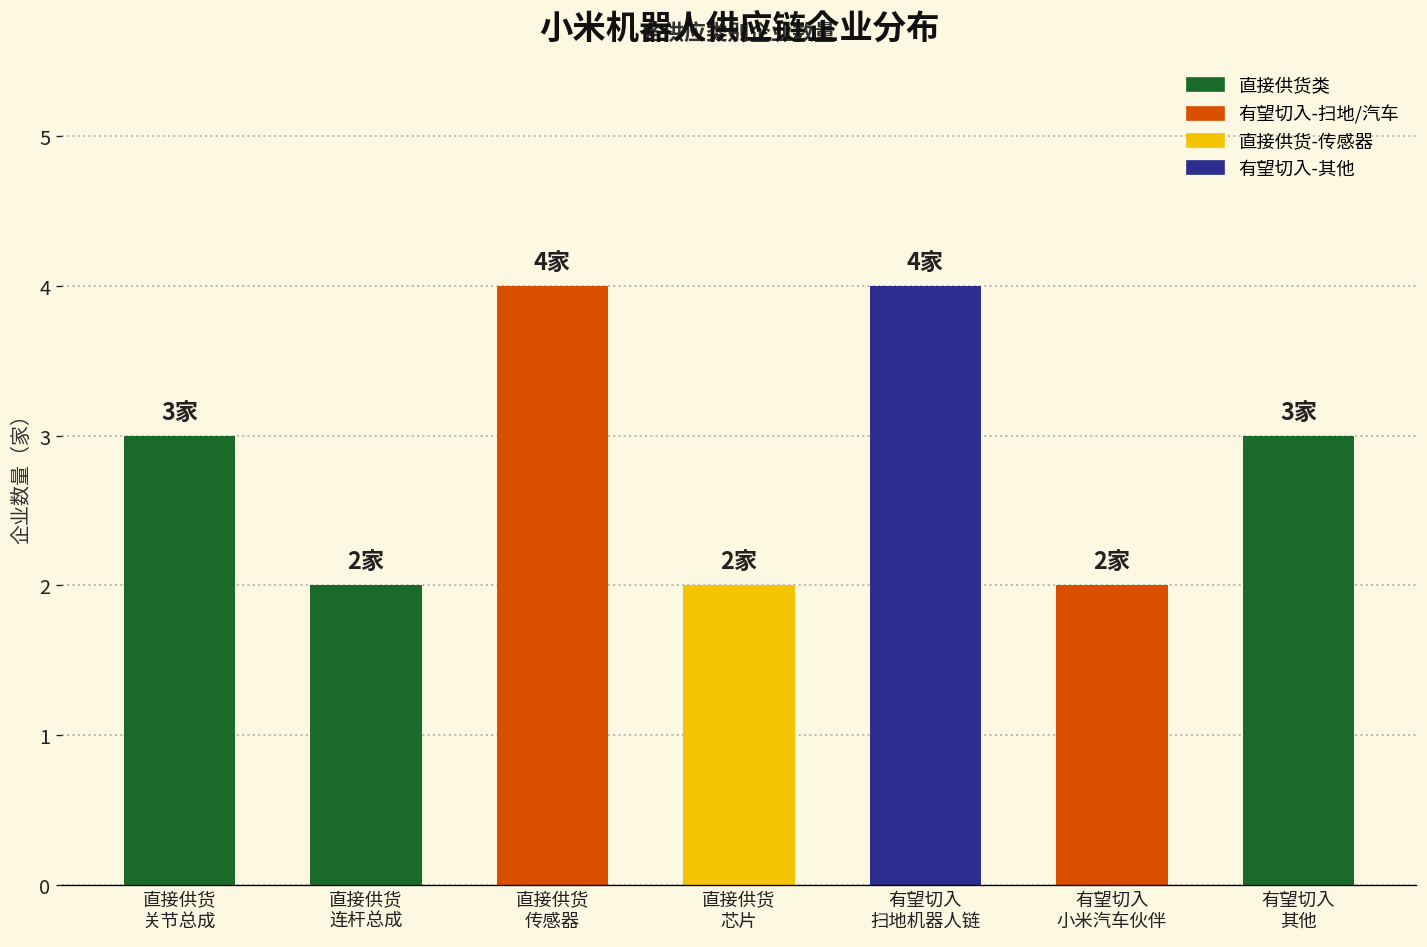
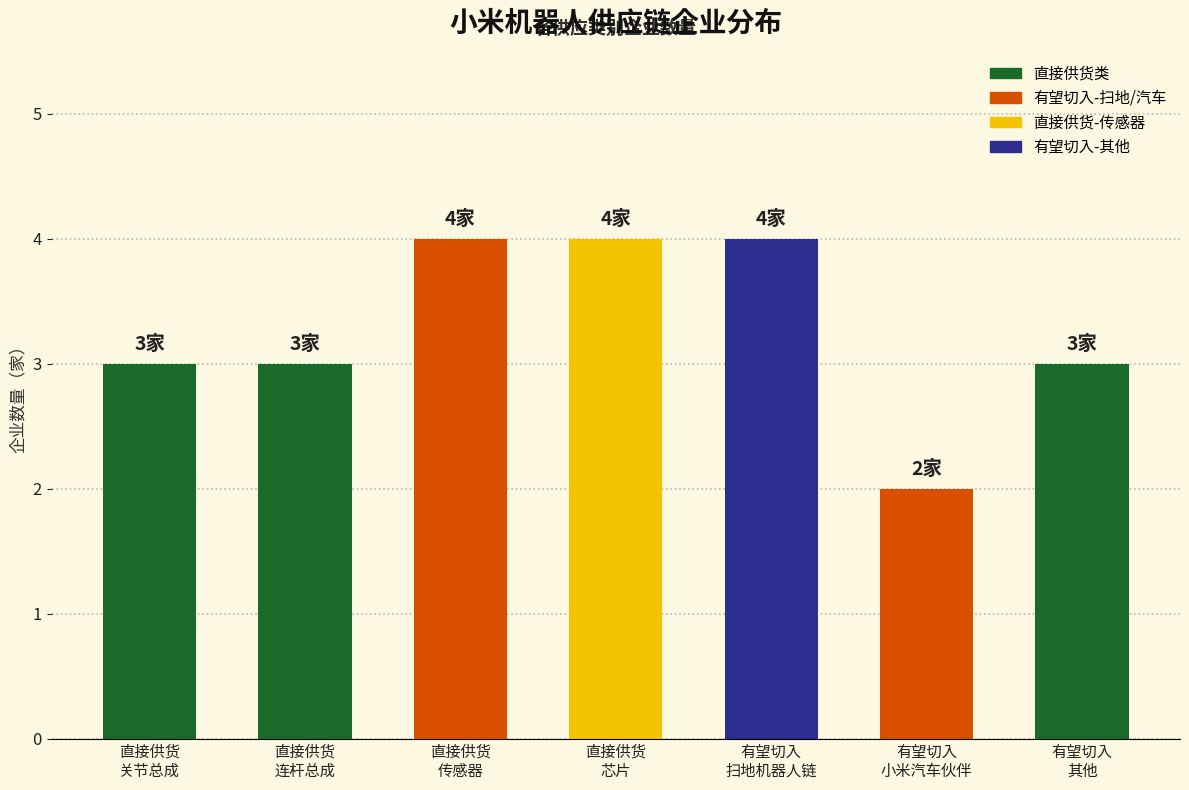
  {
    "直接供货 关节总成": "3家",
-   "直接供货 连杆总成": "2家",
+   "直接供货 连杆总成": "3家",
    "直接供货 传感器": "4家",
-   "直接供货 芯片": "2家",
+   "直接供货 芯片": "4家",
    "有望切入 扫地机器人链": "4家",
    "有望切入 小米汽车伙伴": "2家",
    "有望切入 其他": "3家"
  }
